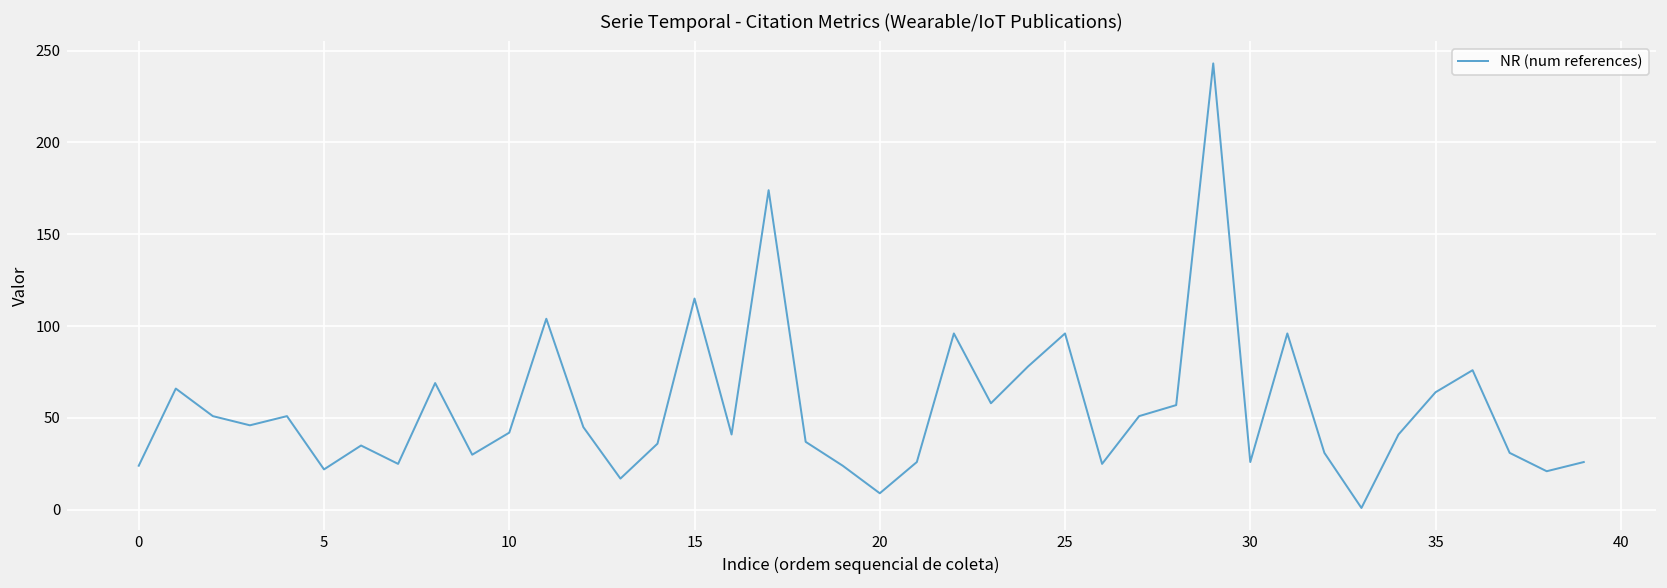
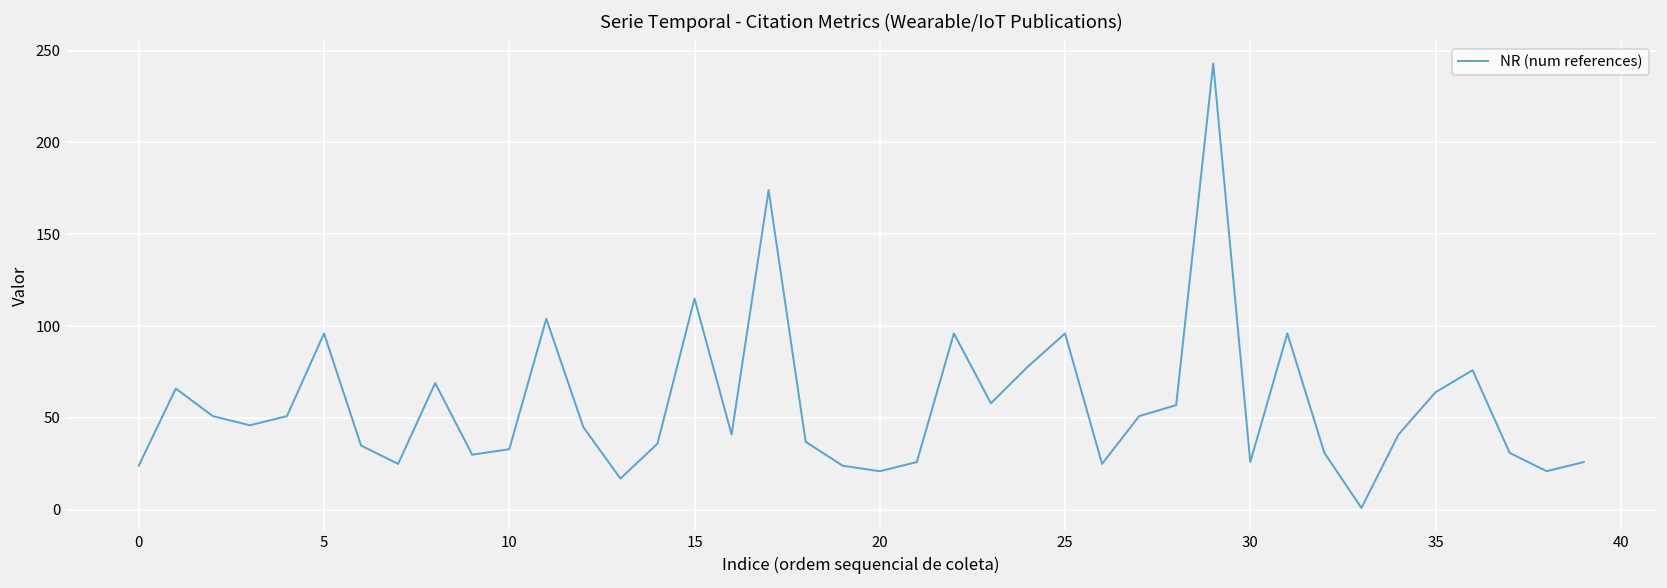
  {
    "0": 24,
-   "5": 22,
-   "10": 42,
+   "5": 96,
+   "10": 33,
    "15": 115,
-   "20": 9,
+   "20": 21,
    "25": 96,
    "30": 26,
    "35": 64
  }
